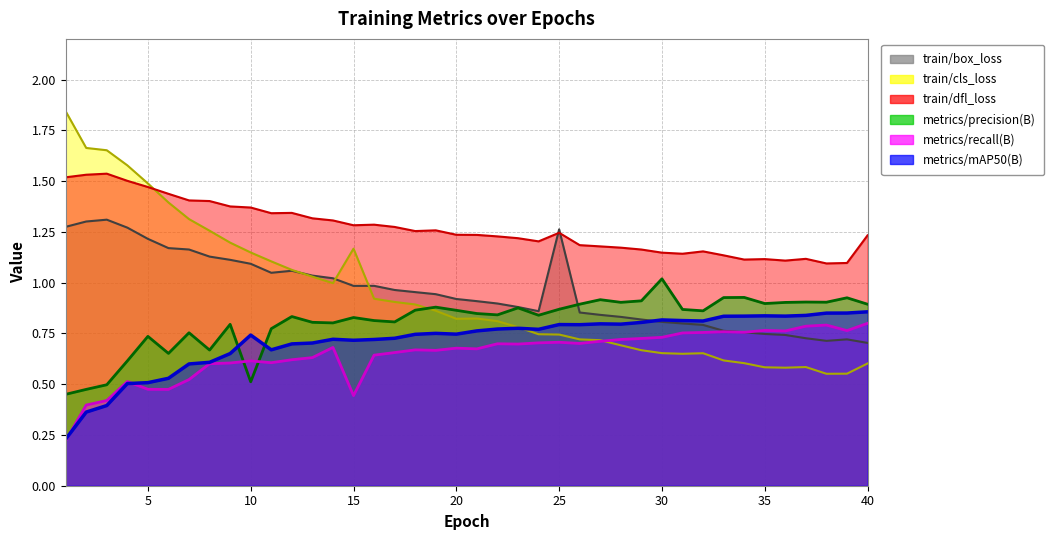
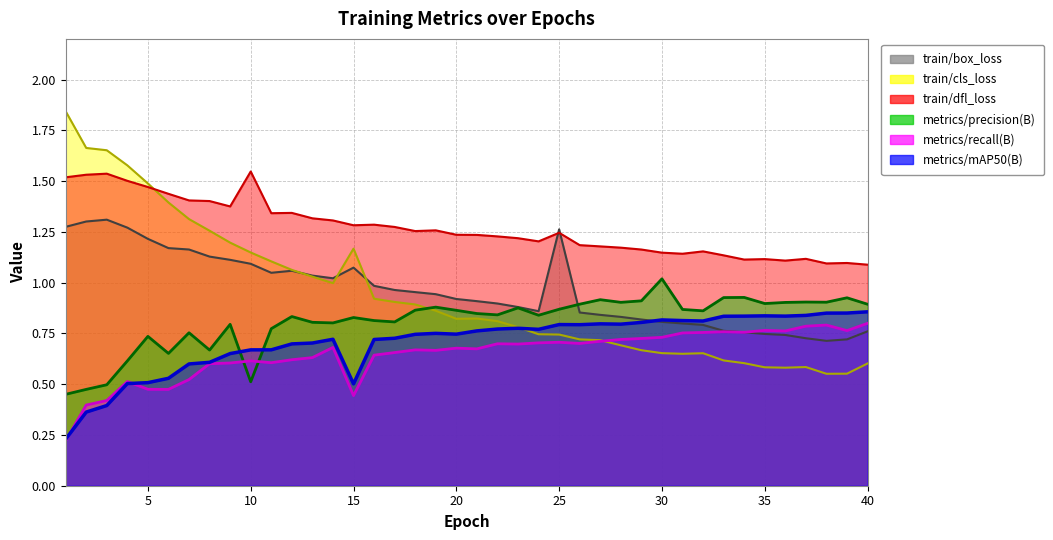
  {
    "train/box_loss": {
      "5": 1.22,
      "10": 1.09,
-     "15": 0.98,
+     "15": 1.07,
      "20": 0.92,
      "25": 1.26,
      "35": 0.75,
-     "40": 0.70
+     "40": 0.76
    },
    "train/cls_loss": {
      "5": 1.49,
      "10": 1.15,
      "15": 1.17,
      "20": 0.82,
      "25": 0.74,
      "30": 0.65,
      "35": 0.58,
      "40": 0.60
    },
    "train/dfl_loss": {
      "5": 1.47,
-     "10": 1.37,
+     "10": 1.55,
      "15": 1.28,
      "20": 1.24,
      "25": 1.25,
      "30": 1.15,
      "35": 1.12,
-     "40": 1.23
+     "40": 1.09
    },
    "metrics/precision(B)": {
      "5": 0.74,
      "10": 0.51,
      "15": 0.83,
      "20": 0.86,
      "25": 0.87,
      "30": 1.02,
      "35": 0.90,
      "40": 0.89
    },
    "metrics/recall(B)": {
      "5": 0.47,
      "10": 0.61,
      "15": 0.44,
      "20": 0.68,
      "25": 0.71,
      "30": 0.73,
      "35": 0.76,
      "40": 0.80
    },
    "metrics/mAP50(B)": {
      "5": 0.51,
-     "10": 0.74,
-     "15": 0.72,
+     "10": 0.67,
+     "15": 0.50,
      "20": 0.75,
      "25": 0.79,
      "35": 0.84,
      "40": 0.86
    }
  }
